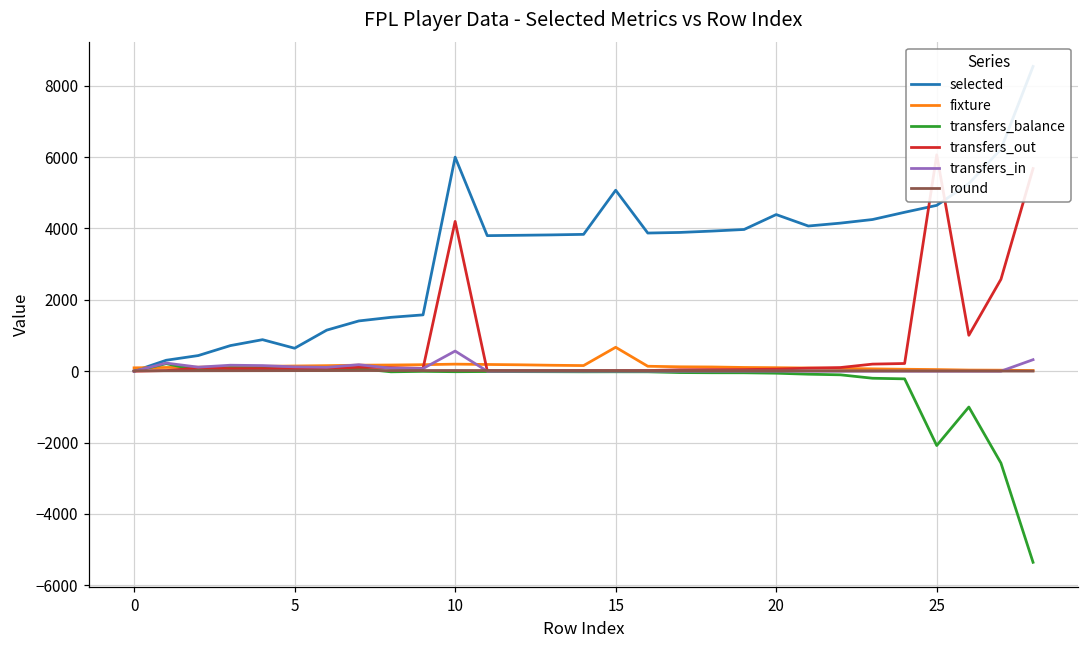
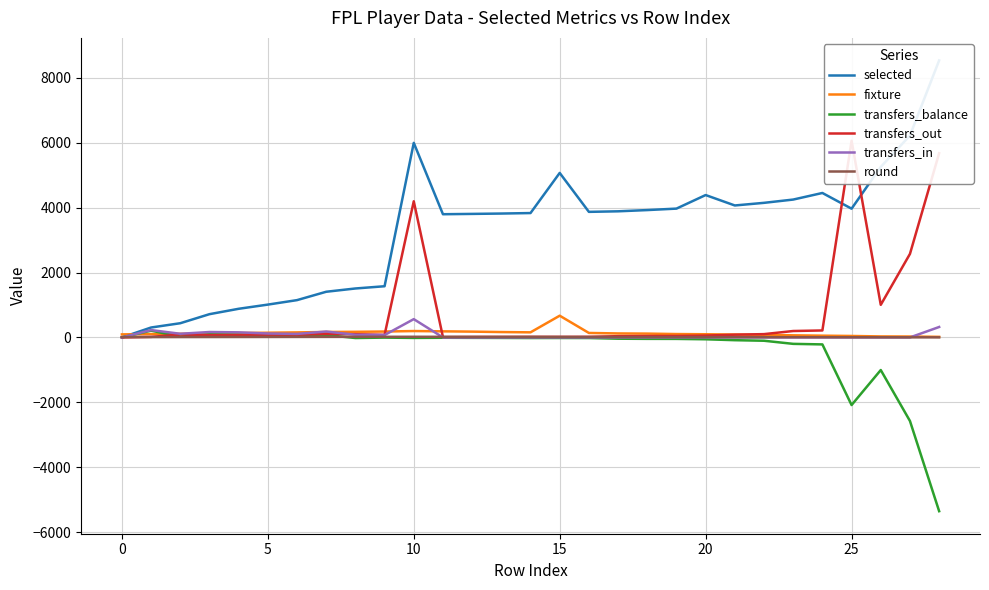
  {
    "selected": {
-     "5": 600,
+     "5": 1000,
      "10": 6000,
      "15": 5100,
      "20": 4400,
-     "25": 4600
+     "25": 4000
    },
    "fixture": {
      "0": 100,
      "10": 200,
      "15": 700
    },
    "transfers_balance": {
      "25": -2100
    },
    "transfers_out": {
      "10": 4200
    },
    "transfers_in": {
      "10": 600
    }
  }
